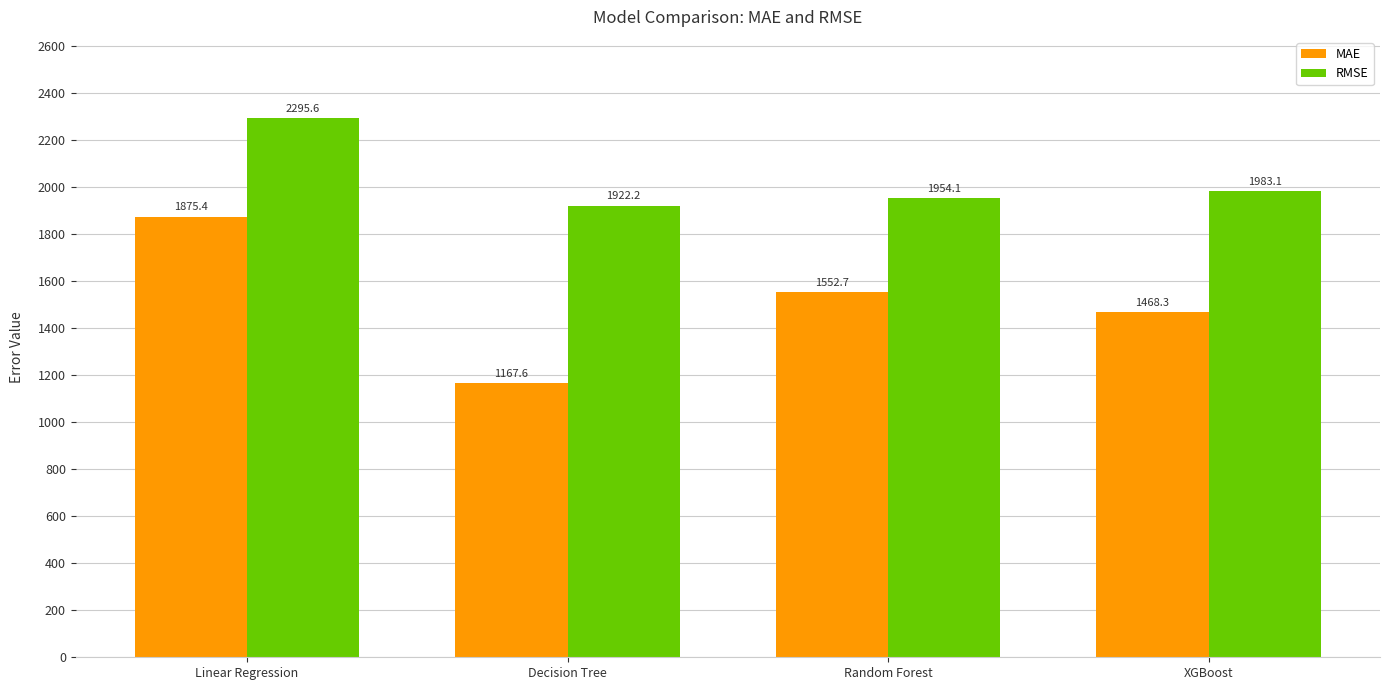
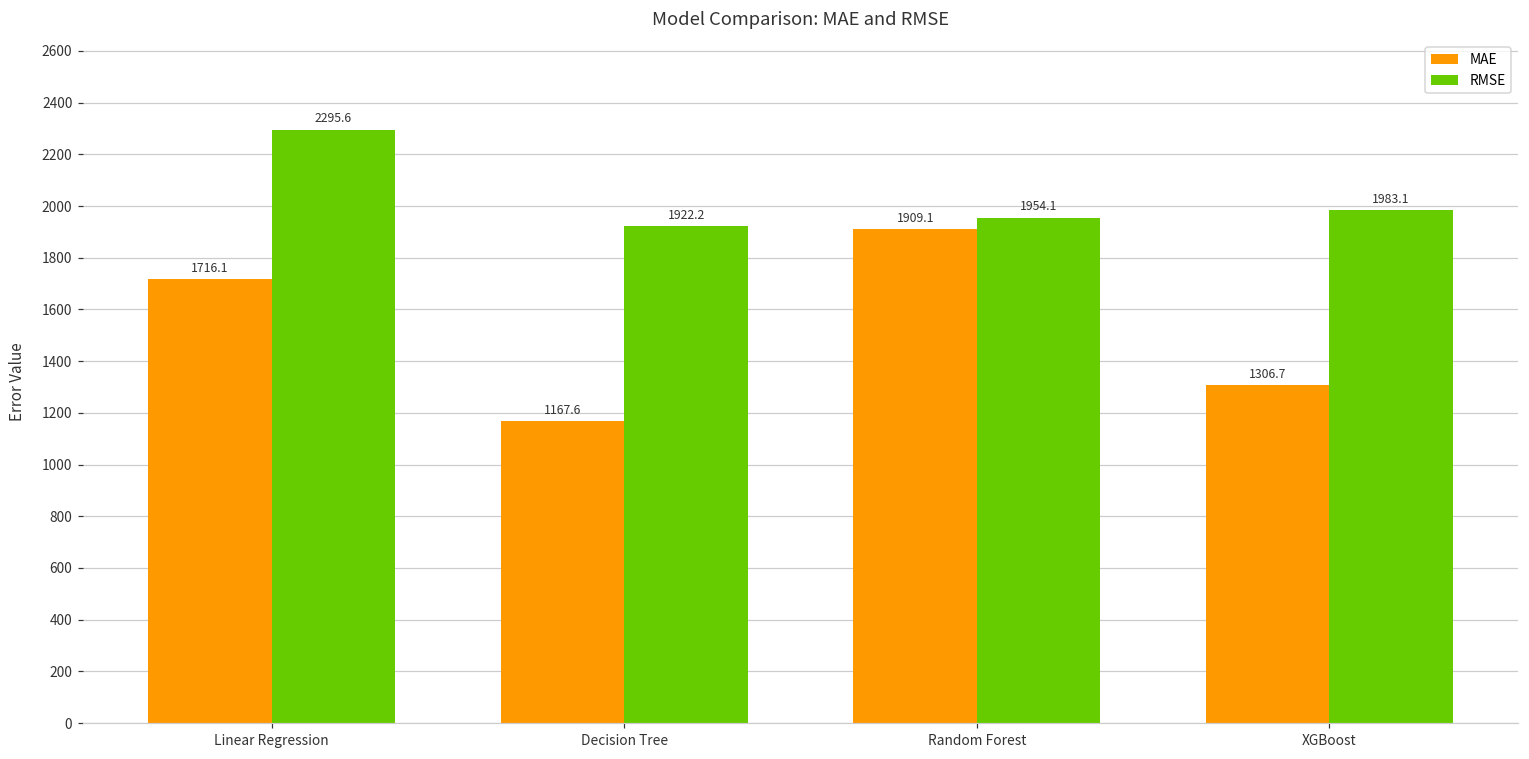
  {
    "MAE": {
-     "Linear Regression": 1875.4,
+     "Linear Regression": 1716.1,
      "Decision Tree": 1167.6,
-     "Random Forest": 1552.7,
-     "XGBoost": 1468.3
+     "Random Forest": 1909.1,
+     "XGBoost": 1306.7
    },
    "RMSE": {
      "Linear Regression": 2295.6,
      "Decision Tree": 1922.2,
      "Random Forest": 1954.1,
      "XGBoost": 1983.1
    }
  }
